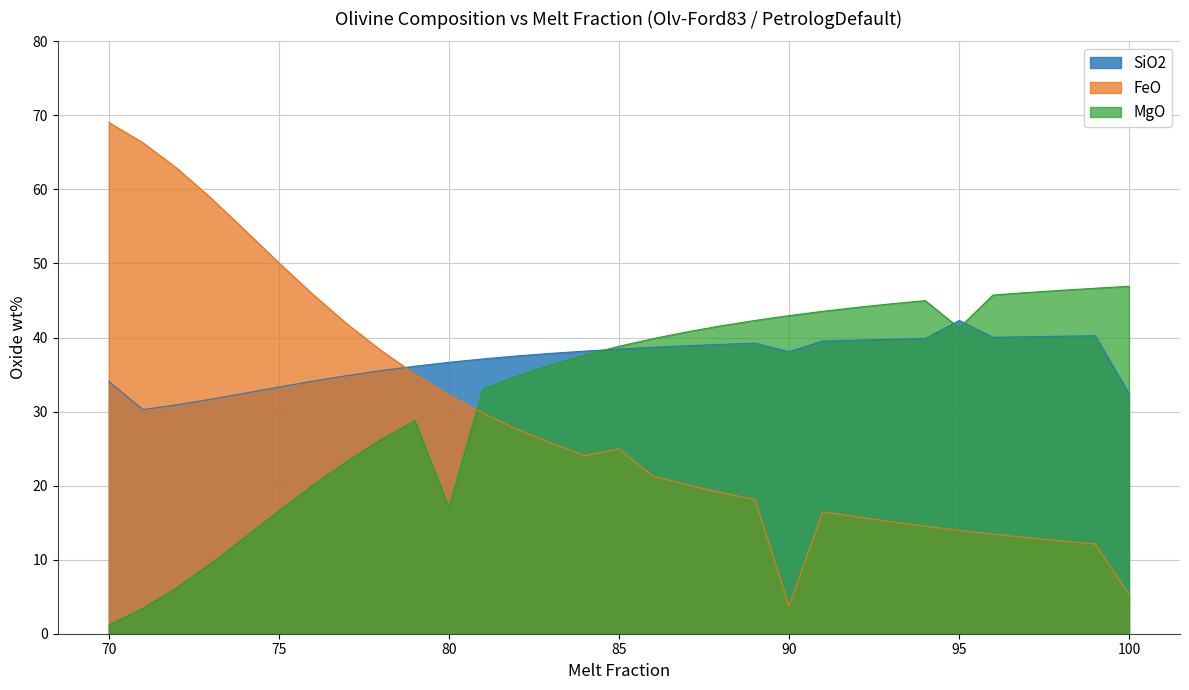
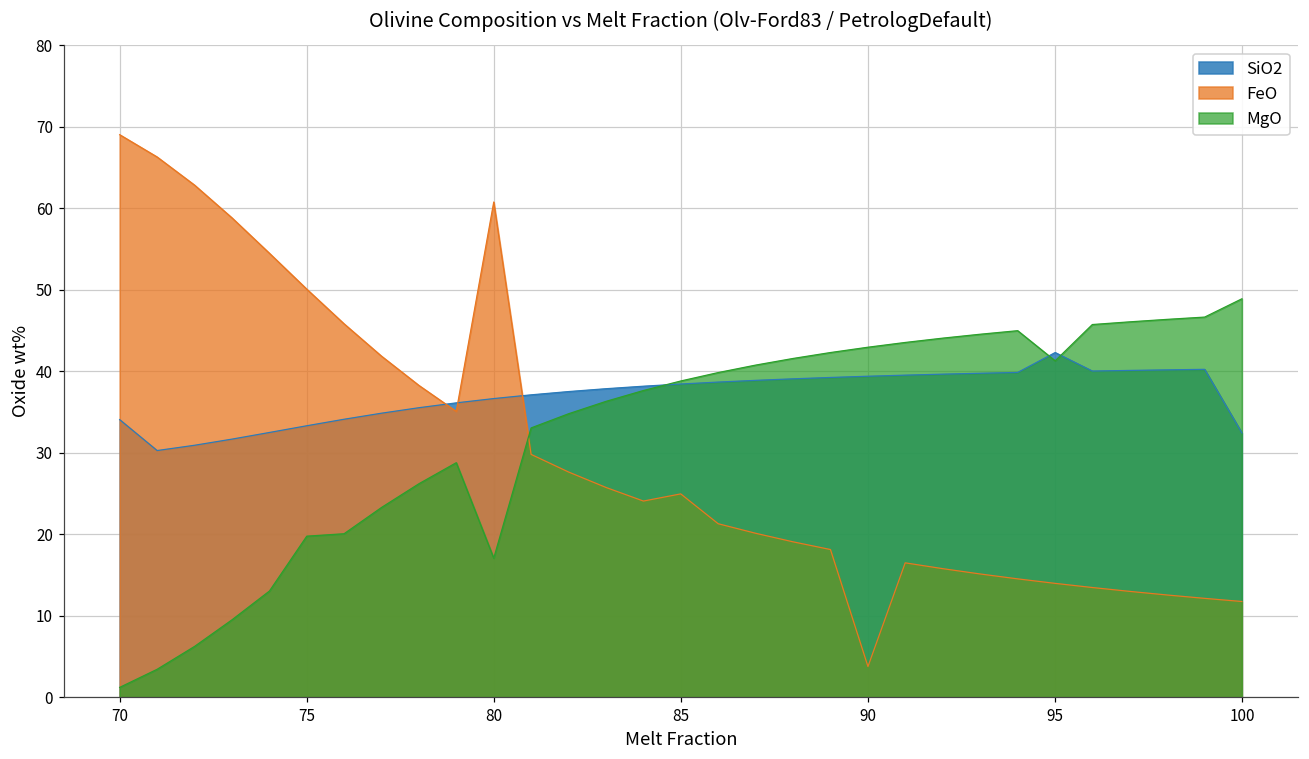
  {
    "SiO2": {
      "70": 34,
      "75": 33,
      "80": 37,
      "85": 38,
-     "90": 38,
+     "90": 39,
      "95": 42,
      "100": 32
    },
    "FeO": {
      "70": 69,
      "75": 50,
-     "80": 32,
+     "80": 61,
      "85": 25,
      "90": 4,
      "95": 14,
-     "100": 5
+     "100": 12
    },
    "MgO": {
      "70": 1,
-     "75": 17,
+     "75": 20,
      "80": 17,
      "85": 39,
      "90": 43,
      "95": 41,
-     "100": 47
+     "100": 49
    }
  }
